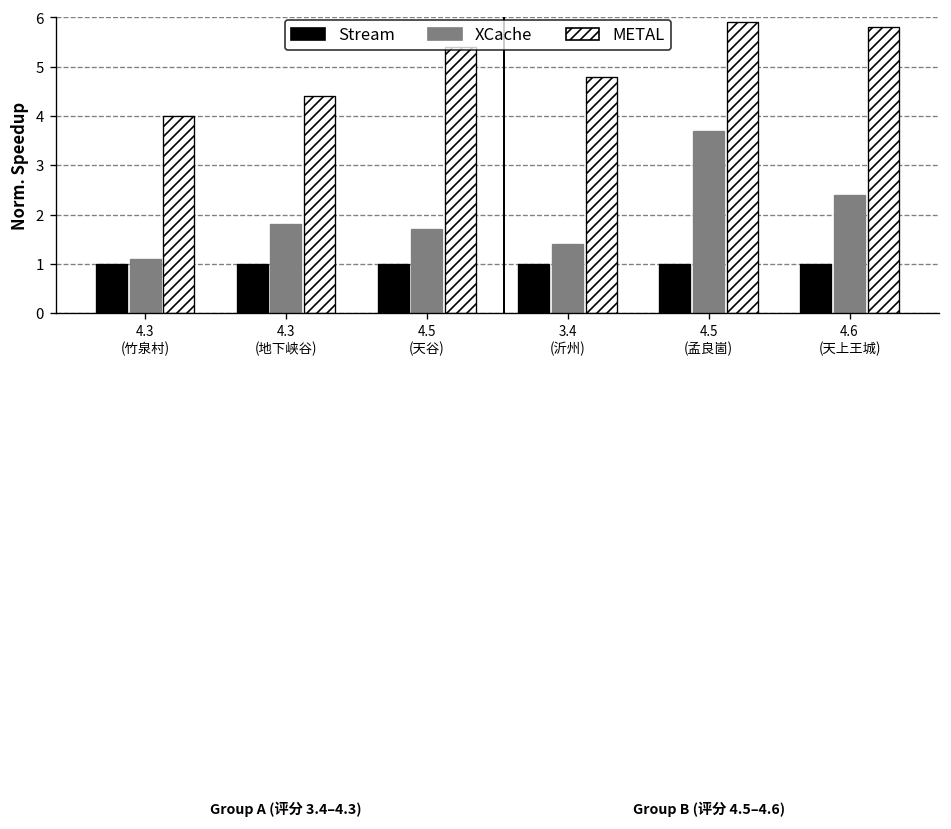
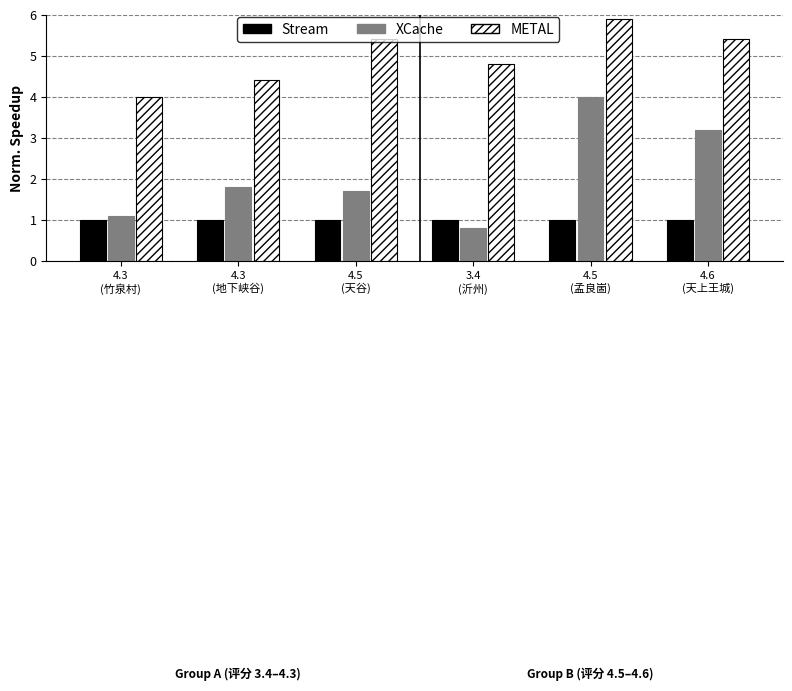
  {
    "Stream": {
      "4.3 (竹泉村)": 1.0,
      "4.3 (地下峡谷)": 1.0,
      "4.5 (天谷)": 1.0,
      "3.4 (沂州)": 1.0,
      "4.5 (孟良崮)": 1.0,
      "4.6 (天上王城)": 1.0
    },
    "XCache": {
      "4.3 (竹泉村)": 1.1,
      "4.3 (地下峡谷)": 1.8,
      "4.5 (天谷)": 1.7,
-     "3.4 (沂州)": 1.4,
-     "4.5 (孟良崮)": 3.7,
-     "4.6 (天上王城)": 2.4
+     "3.4 (沂州)": 0.8,
+     "4.5 (孟良崮)": 4.0,
+     "4.6 (天上王城)": 3.2
    },
    "METAL": {
      "4.3 (竹泉村)": 4.0,
      "4.3 (地下峡谷)": 4.4,
      "3.4 (沂州)": 4.8,
      "4.5 (孟良崮)": 5.9,
-     "4.6 (天上王城)": 5.8
+     "4.6 (天上王城)": 5.4
    }
  }
